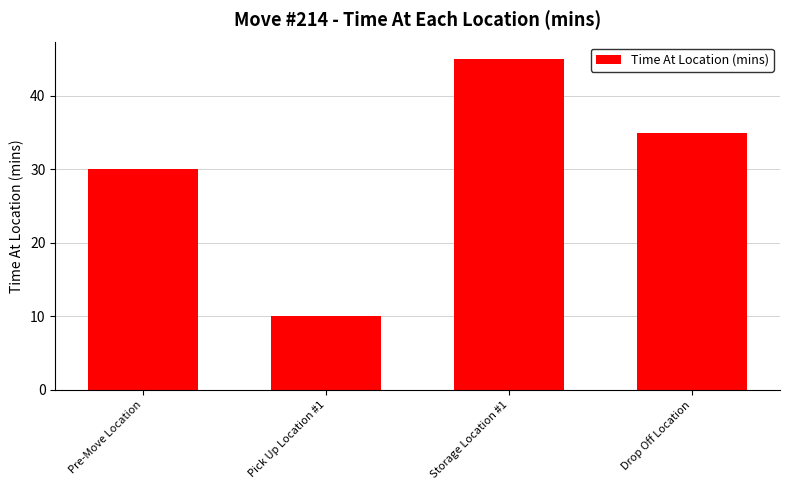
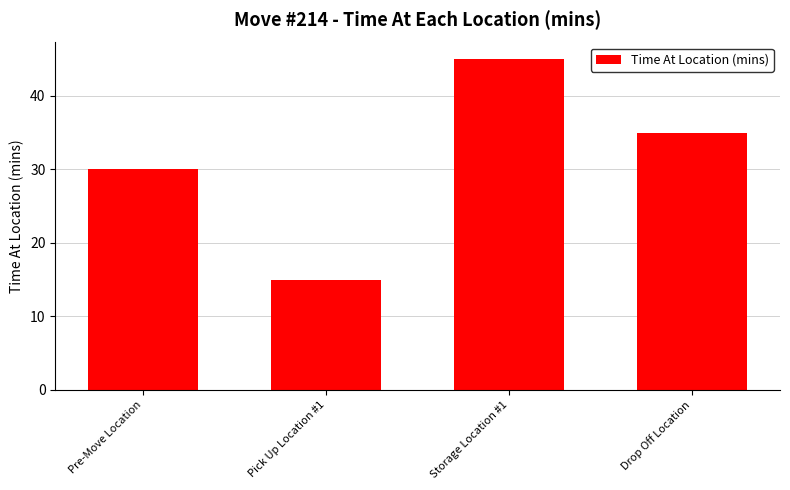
  {
    "Pre-Move Location": 30,
-   "Pick Up Location #1": 10,
+   "Pick Up Location #1": 15,
    "Storage Location #1": 45,
    "Drop Off Location": 35
  }
